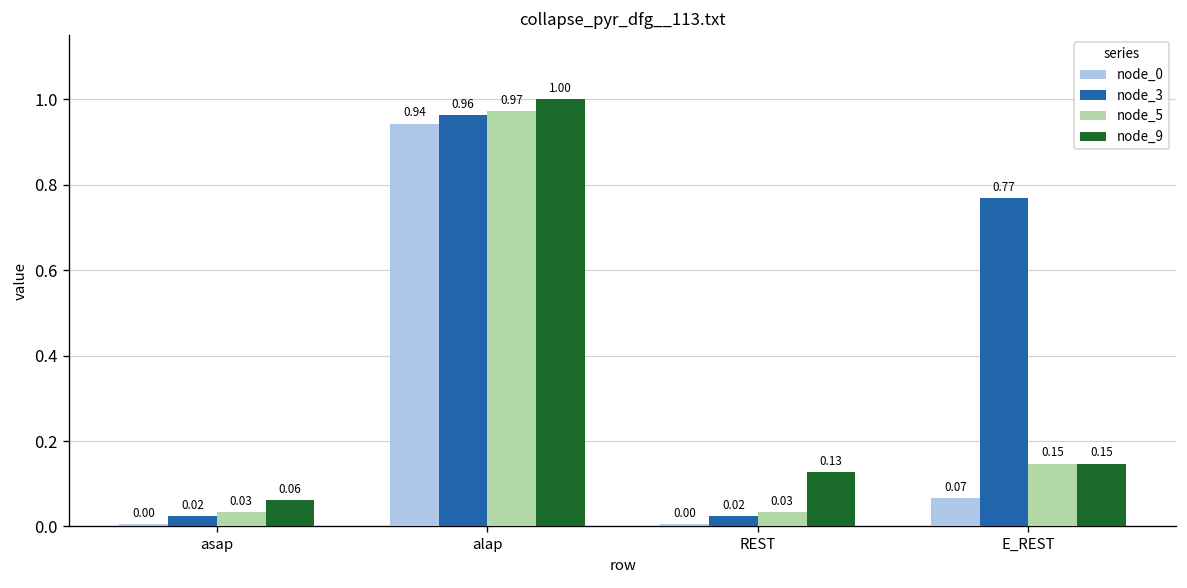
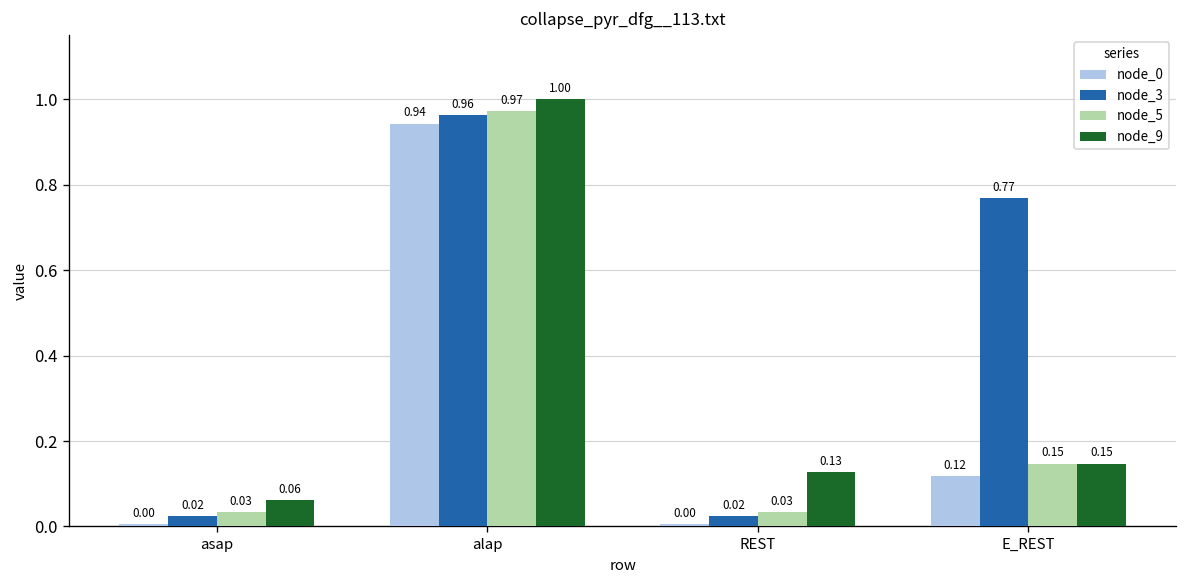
  {
    "node_0": {
      "asap": 0.00,
      "alap": 0.94,
      "REST": 0.00,
-     "E_REST": 0.07
+     "E_REST": 0.12
    },
    "node_3": {
      "asap": 0.02,
      "alap": 0.96,
      "REST": 0.02,
      "E_REST": 0.77
    },
    "node_5": {
      "asap": 0.03,
      "alap": 0.97,
      "REST": 0.03,
      "E_REST": 0.15
    },
    "node_9": {
      "asap": 0.06,
      "alap": 1.00,
      "REST": 0.13,
      "E_REST": 0.15
    }
  }
